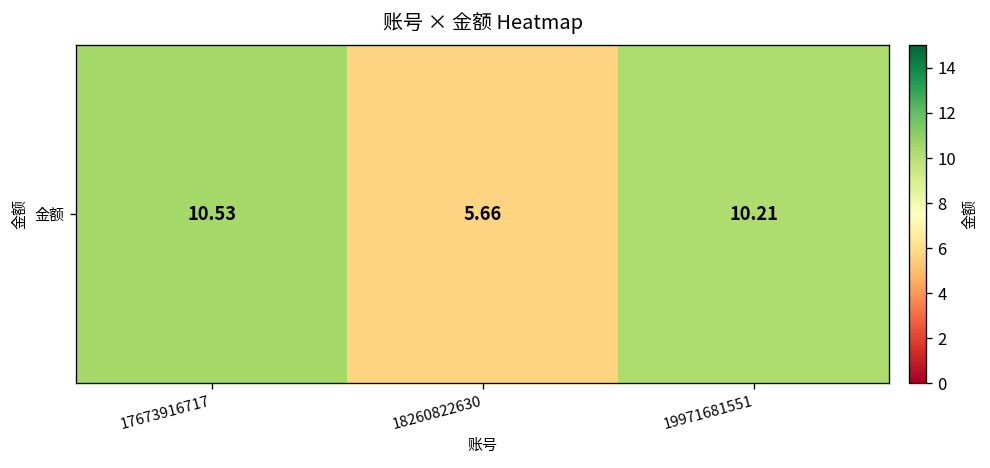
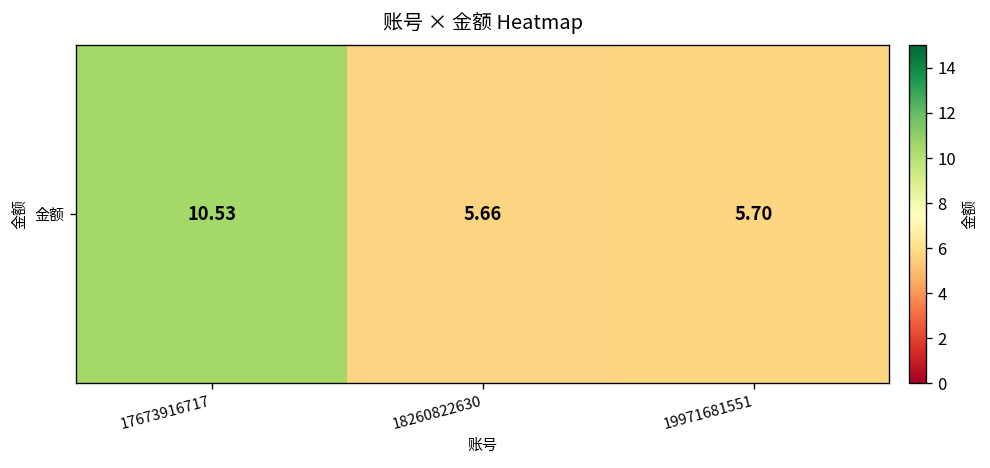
  {
    "金额": {
      "17673916717": 10.53,
      "18260822630": 5.66,
-     "19971681551": 10.21
+     "19971681551": 5.70
    }
  }
